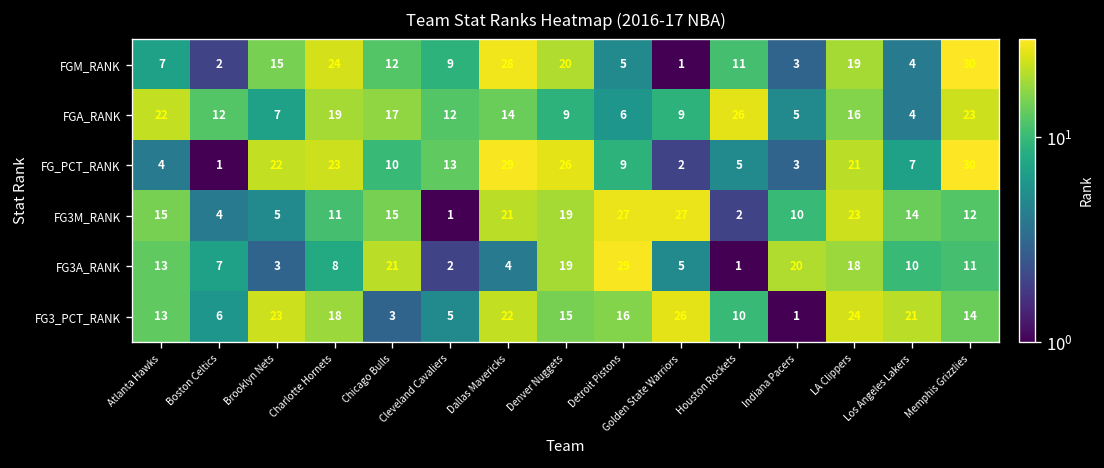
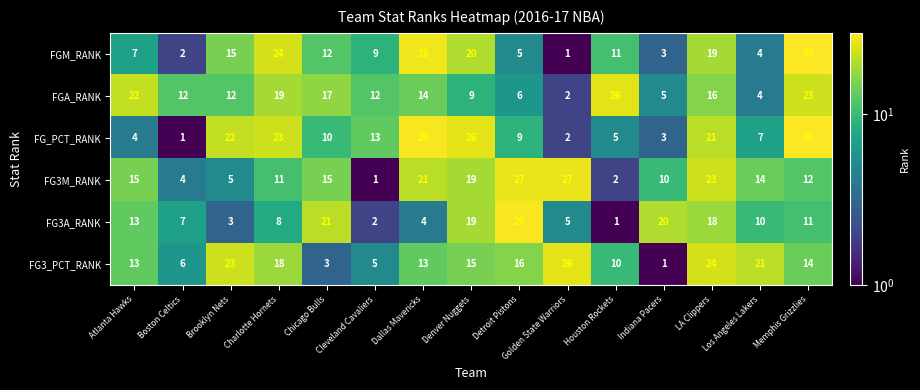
  {
    "FGM_RANK": {
      "Atlanta Hawks": 7,
      "Boston Celtics": 2,
      "Brooklyn Nets": 15,
      "Chicago Bulls": 12,
      "Cleveland Cavaliers": 9,
      "Denver Nuggets": 20,
      "Detroit Pistons": 5,
      "Golden State Warriors": 1,
      "Houston Rockets": 11,
      "Indiana Pacers": 3,
      "LA Clippers": 19,
      "Los Angeles Lakers": 4
    },
    "FGA_RANK": {
      "Atlanta Hawks": 22,
      "Boston Celtics": 12,
-     "Brooklyn Nets": 7,
+     "Brooklyn Nets": 12,
      "Charlotte Hornets": 19,
      "Chicago Bulls": 17,
      "Cleveland Cavaliers": 12,
      "Dallas Mavericks": 14,
      "Denver Nuggets": 9,
      "Detroit Pistons": 6,
-     "Golden State Warriors": 9,
+     "Golden State Warriors": 2,
      "Indiana Pacers": 5,
      "LA Clippers": 16,
      "Los Angeles Lakers": 4,
      "Memphis Grizzlies": 23
    },
    "FG_PCT_RANK": {
      "Atlanta Hawks": 4,
      "Boston Celtics": 1,
      "Brooklyn Nets": 22,
      "Charlotte Hornets": 23,
      "Chicago Bulls": 10,
      "Cleveland Cavaliers": 13,
      "Detroit Pistons": 9,
      "Golden State Warriors": 2,
      "Houston Rockets": 5,
      "Indiana Pacers": 3,
      "LA Clippers": 21,
      "Los Angeles Lakers": 7
    },
    "FG3M_RANK": {
      "Atlanta Hawks": 15,
      "Boston Celtics": 4,
      "Brooklyn Nets": 5,
      "Charlotte Hornets": 11,
      "Chicago Bulls": 15,
      "Cleveland Cavaliers": 1,
      "Dallas Mavericks": 21,
      "Denver Nuggets": 19,
      "Houston Rockets": 2,
      "Indiana Pacers": 10,
      "LA Clippers": 23,
      "Los Angeles Lakers": 14,
      "Memphis Grizzlies": 12
    },
    "FG3A_RANK": {
      "Atlanta Hawks": 13,
      "Boston Celtics": 7,
      "Brooklyn Nets": 3,
      "Charlotte Hornets": 8,
      "Chicago Bulls": 21,
      "Cleveland Cavaliers": 2,
      "Dallas Mavericks": 4,
      "Denver Nuggets": 19,
      "Golden State Warriors": 5,
      "Houston Rockets": 1,
      "Indiana Pacers": 20,
      "LA Clippers": 18,
      "Los Angeles Lakers": 10,
      "Memphis Grizzlies": 11
    },
    "FG3_PCT_RANK": {
      "Atlanta Hawks": 13,
      "Boston Celtics": 6,
      "Brooklyn Nets": 23,
      "Charlotte Hornets": 18,
      "Chicago Bulls": 3,
      "Cleveland Cavaliers": 5,
-     "Dallas Mavericks": 22,
+     "Dallas Mavericks": 13,
      "Denver Nuggets": 15,
      "Detroit Pistons": 16,
      "Houston Rockets": 10,
      "Indiana Pacers": 1,
      "Los Angeles Lakers": 21,
      "Memphis Grizzlies": 14
    }
  }
